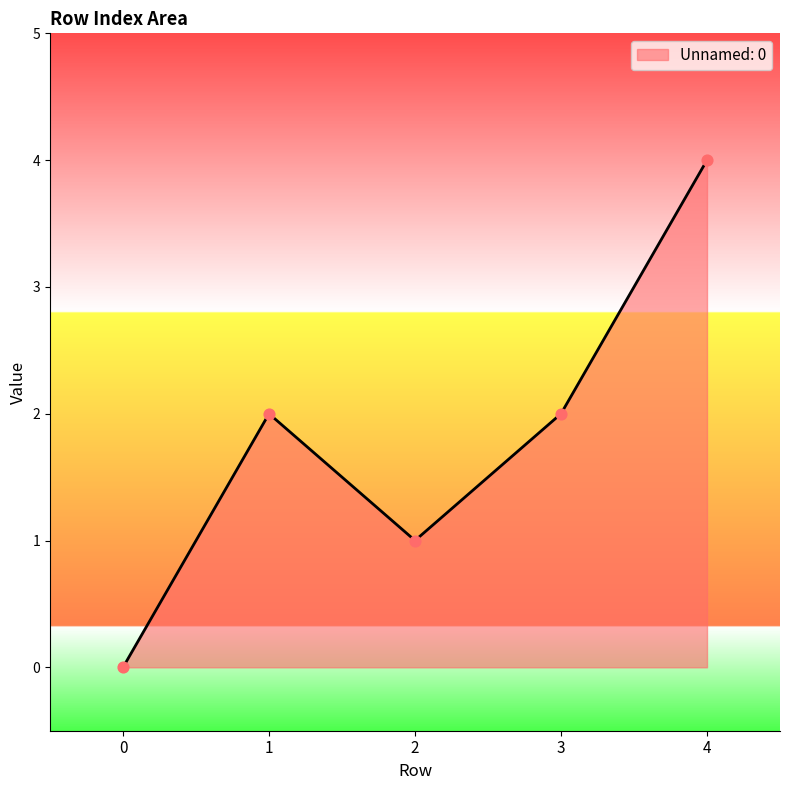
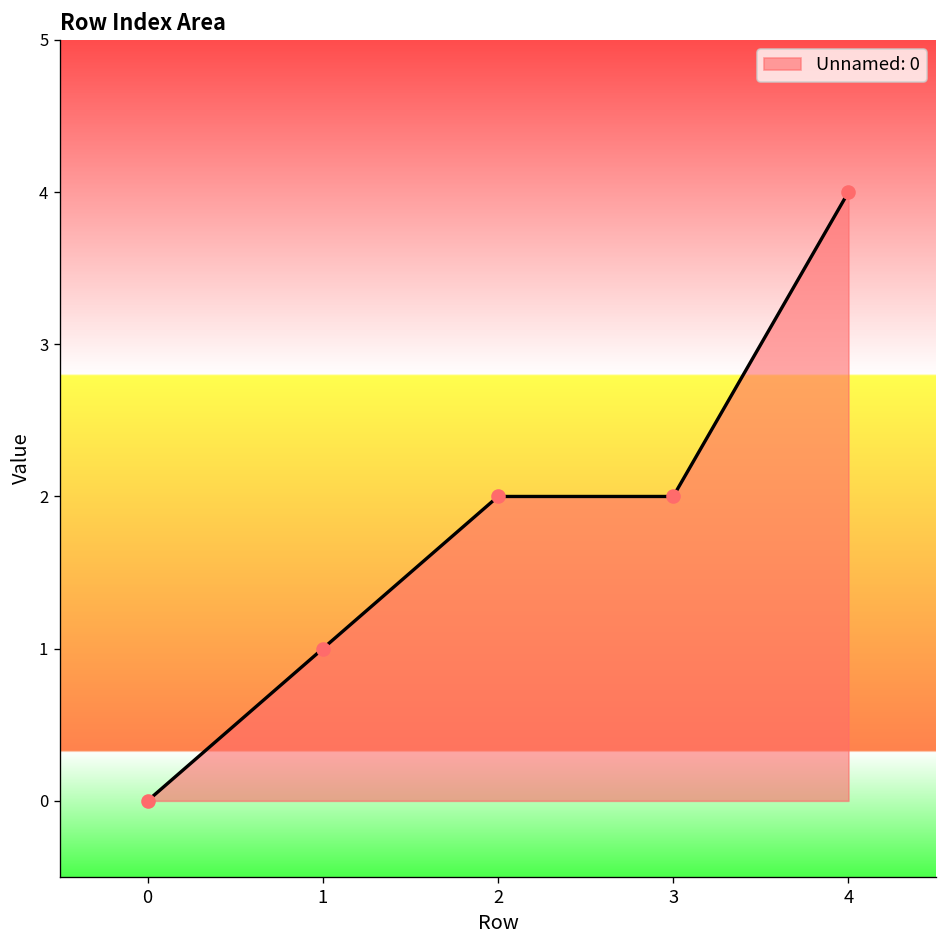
  {
    "0": 0,
-   "1": 2,
-   "2": 1,
+   "1": 1,
+   "2": 2,
    "3": 2,
    "4": 4
  }
